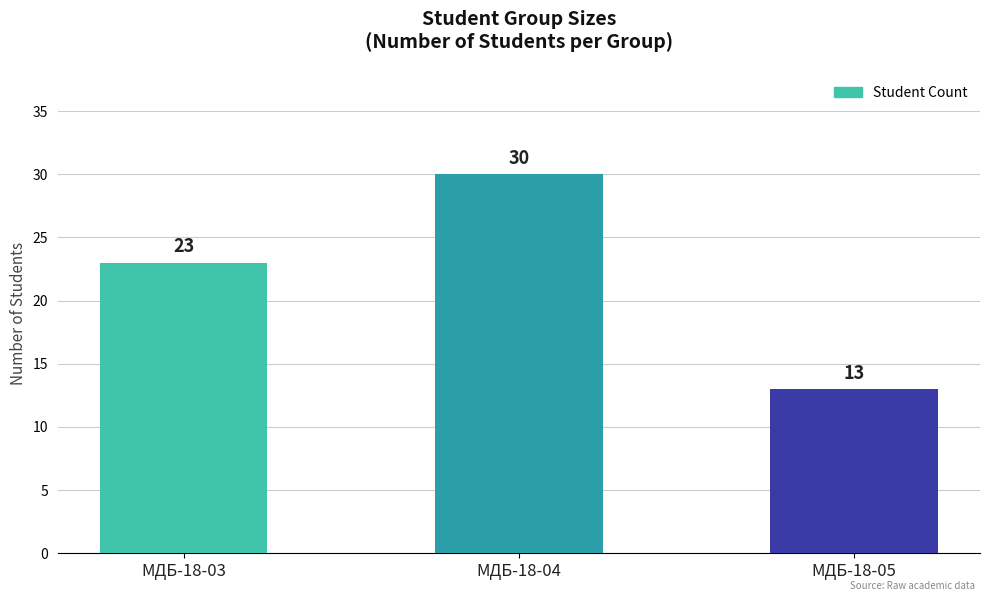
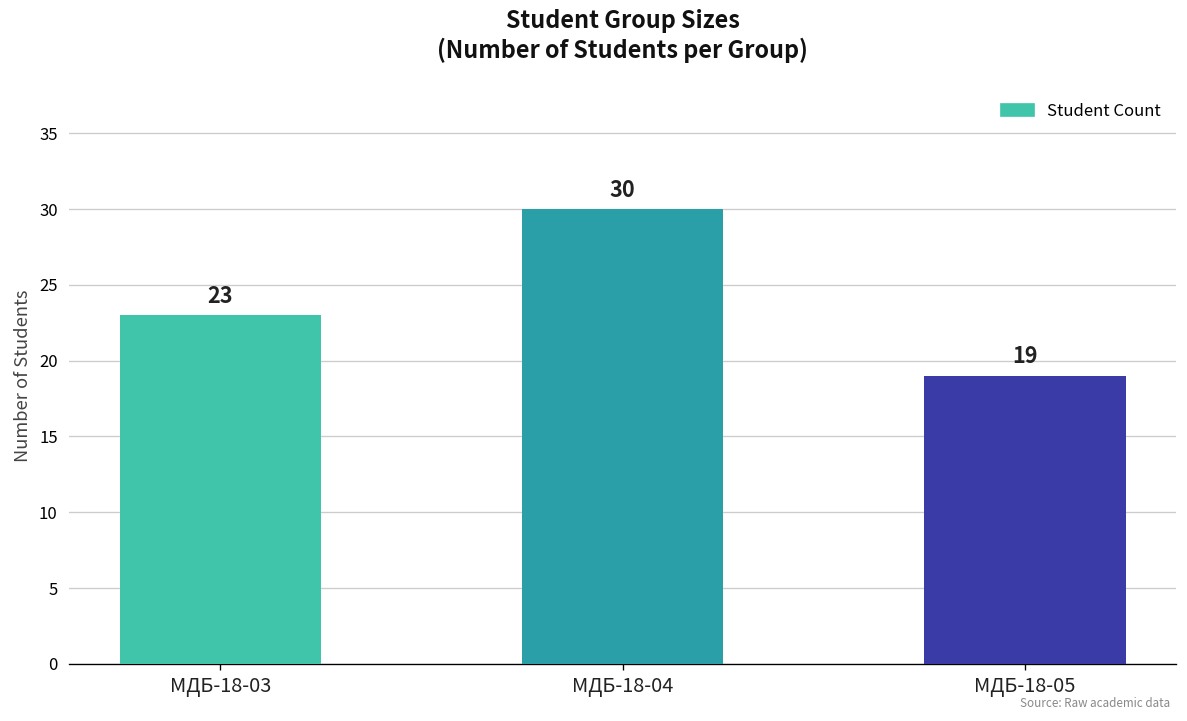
  {
    "МДБ-18-03": 23,
    "МДБ-18-04": 30,
-   "МДБ-18-05": 13
+   "МДБ-18-05": 19
  }
